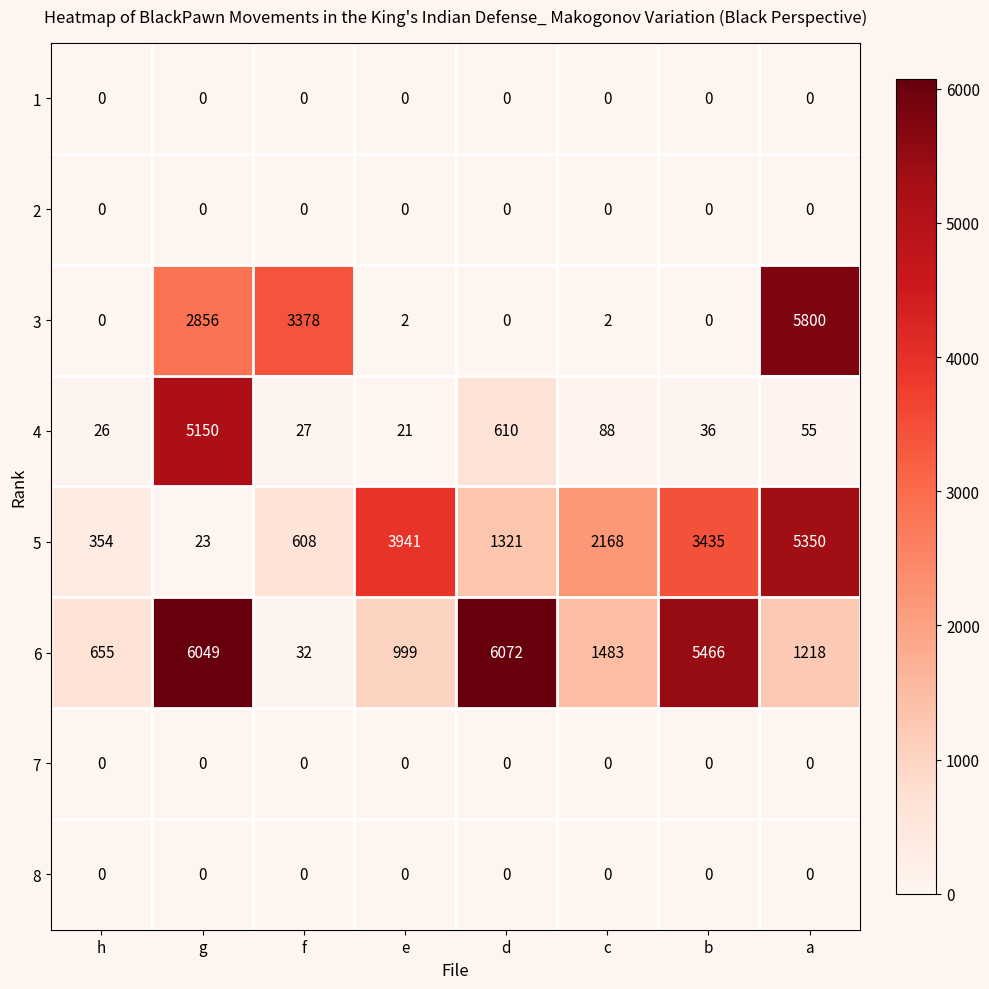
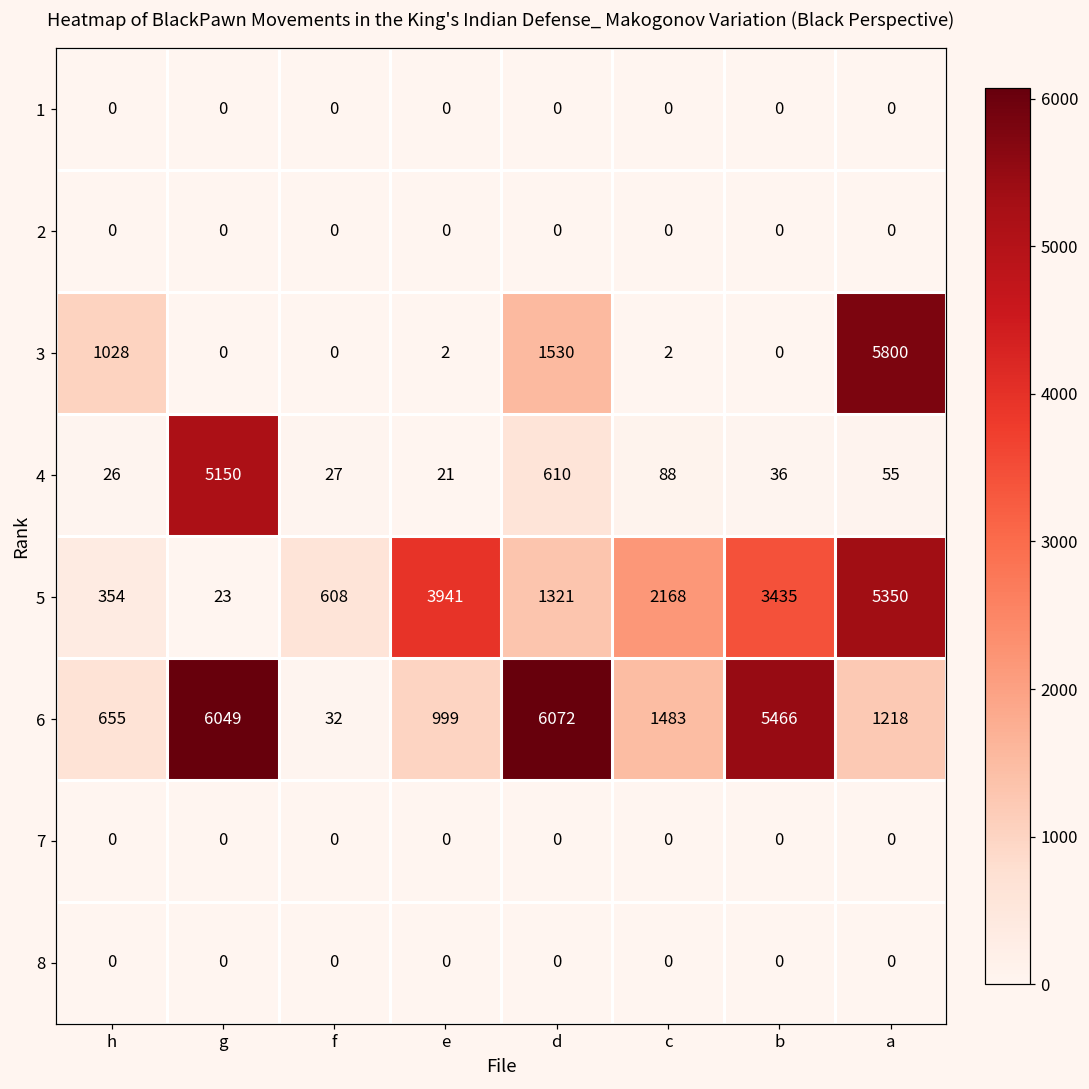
  {
    "1": {
      "h": 0,
      "g": 0,
      "f": 0,
      "e": 0,
      "d": 0,
      "c": 0,
      "b": 0,
      "a": 0
    },
    "2": {
      "h": 0,
      "g": 0,
      "f": 0,
      "e": 0,
      "d": 0,
      "c": 0,
      "b": 0,
      "a": 0
    },
    "3": {
-     "h": 0,
-     "g": 2856,
-     "f": 3378,
+     "h": 1028,
+     "g": 0,
+     "f": 0,
      "e": 2,
-     "d": 0,
+     "d": 1530,
      "c": 2,
      "b": 0,
      "a": 5800
    },
    "4": {
      "h": 26,
      "g": 5150,
      "f": 27,
      "e": 21,
      "d": 610,
      "c": 88,
      "b": 36,
      "a": 55
    },
    "5": {
      "h": 354,
      "g": 23,
      "f": 608,
      "e": 3941,
      "d": 1321,
      "c": 2168,
      "b": 3435,
      "a": 5350
    },
    "6": {
      "h": 655,
      "g": 6049,
      "f": 32,
      "e": 999,
      "d": 6072,
      "c": 1483,
      "b": 5466,
      "a": 1218
    },
    "7": {
      "h": 0,
      "g": 0,
      "f": 0,
      "e": 0,
      "d": 0,
      "c": 0,
      "b": 0,
      "a": 0
    },
    "8": {
      "h": 0,
      "g": 0,
      "f": 0,
      "e": 0,
      "d": 0,
      "c": 0,
      "b": 0,
      "a": 0
    }
  }
